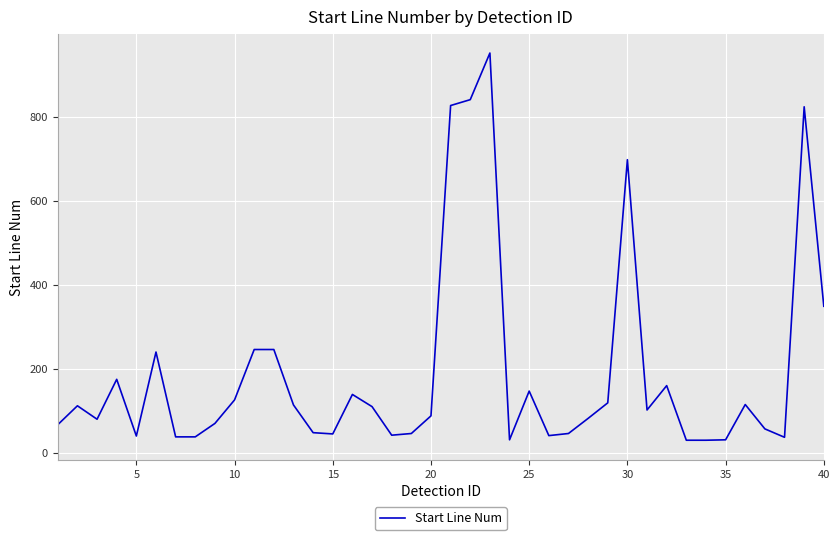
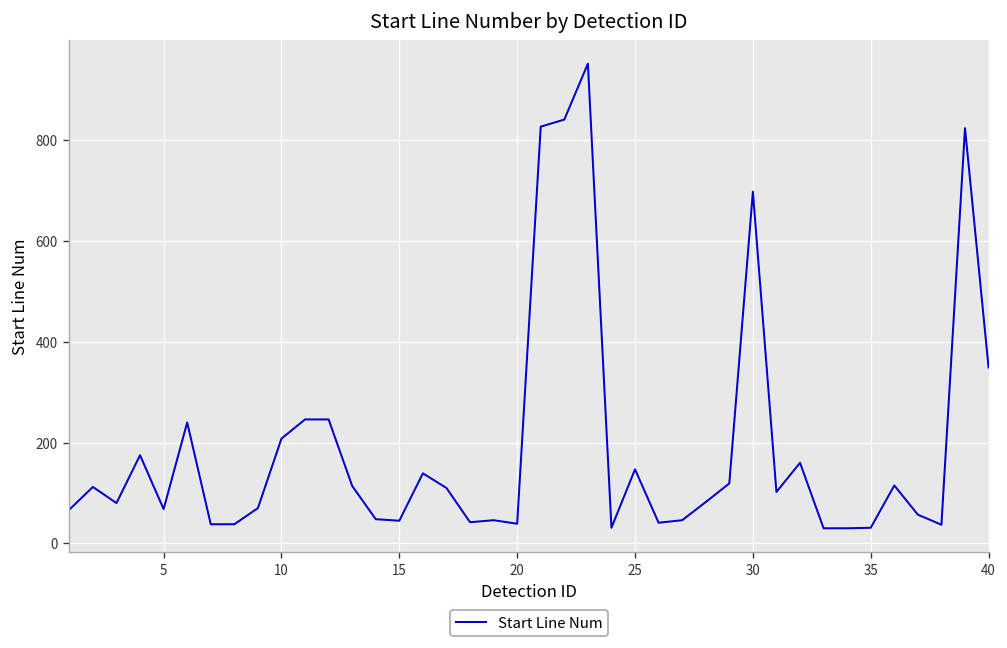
  {
-   "5": 40,
-   "10": 130,
+   "5": 70,
+   "10": 210,
    "15": 50,
-   "20": 90,
+   "20": 40,
    "25": 150,
    "30": 700,
    "35": 30,
    "40": 350
  }
